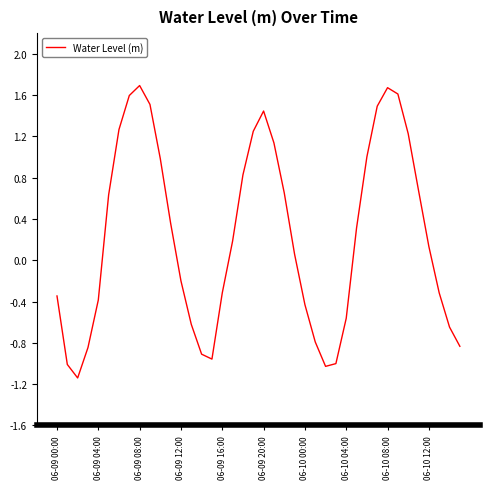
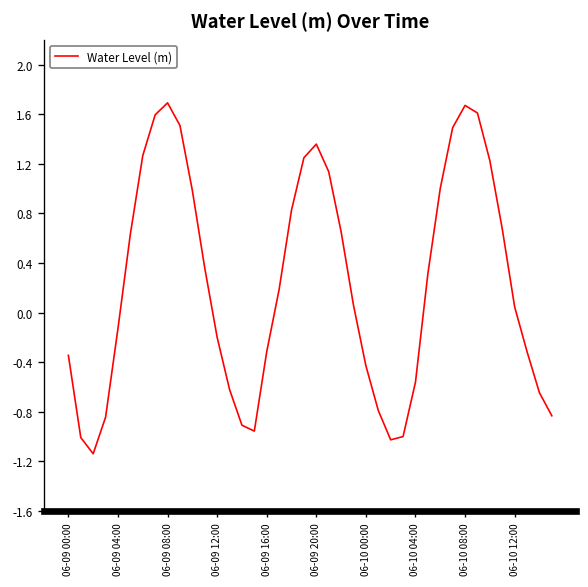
  {
    "06-09 00:00": -0.35,
-   "06-09 04:00": -0.38,
+   "06-09 04:00": -0.13,
    "06-09 08:00": 1.69,
    "06-09 12:00": -0.20,
    "06-09 16:00": -0.32,
-   "06-09 20:00": 1.45,
+   "06-09 20:00": 1.36,
    "06-10 00:00": -0.43,
    "06-10 04:00": -0.56,
    "06-10 08:00": 1.67,
-   "06-10 12:00": 0.13
+   "06-10 12:00": 0.05
  }
